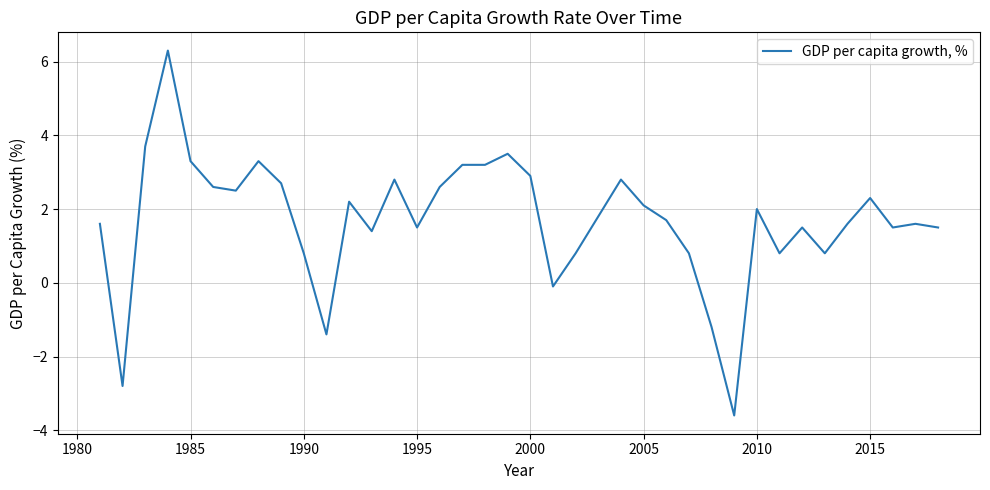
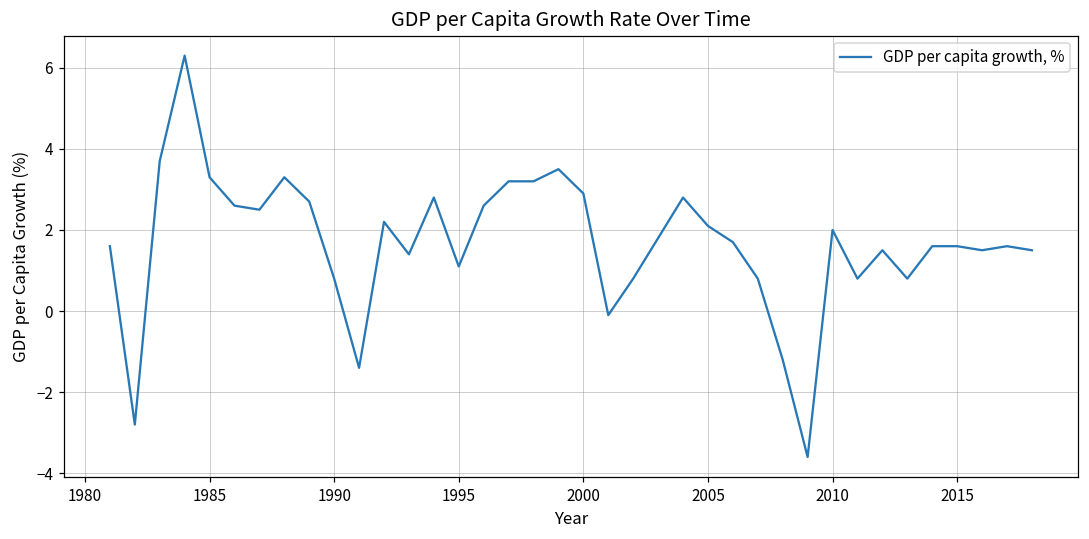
  {
    "1985": 3.3,
    "1990": 0.8,
-   "1995": 1.5,
+   "1995": 1.1,
    "2000": 2.9,
    "2005": 2.1,
    "2010": 2.0,
-   "2015": 2.3
+   "2015": 1.6
  }
